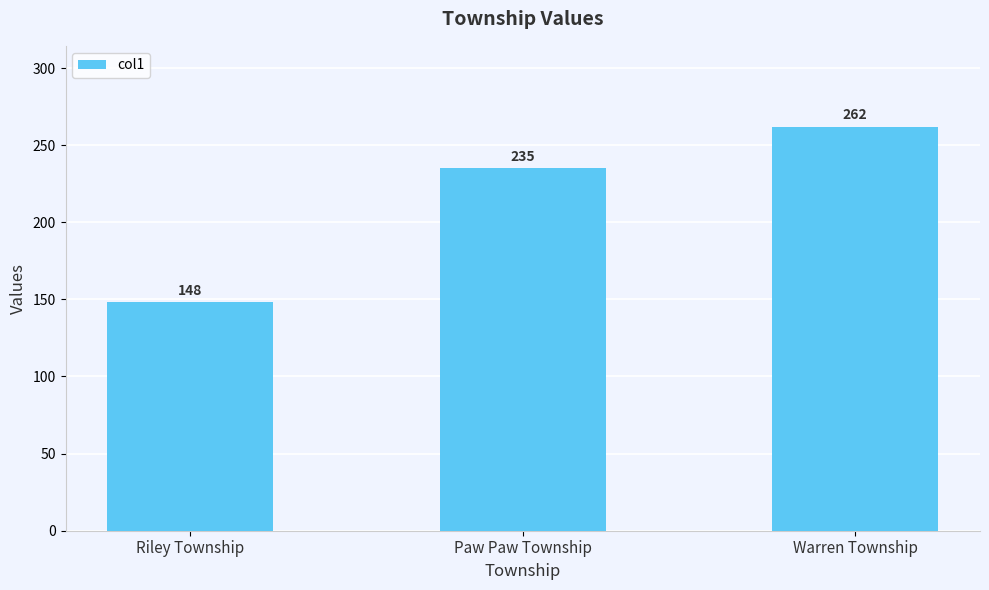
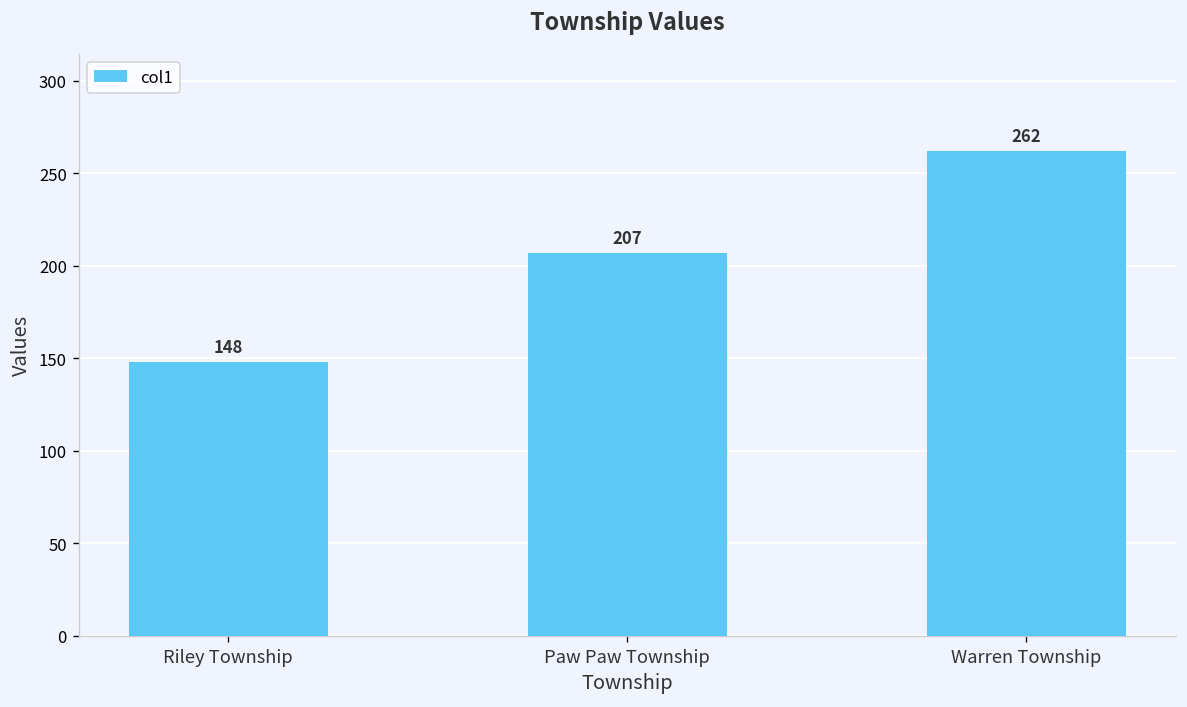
  {
    "Riley Township": 148,
-   "Paw Paw Township": 235,
+   "Paw Paw Township": 207,
    "Warren Township": 262
  }
